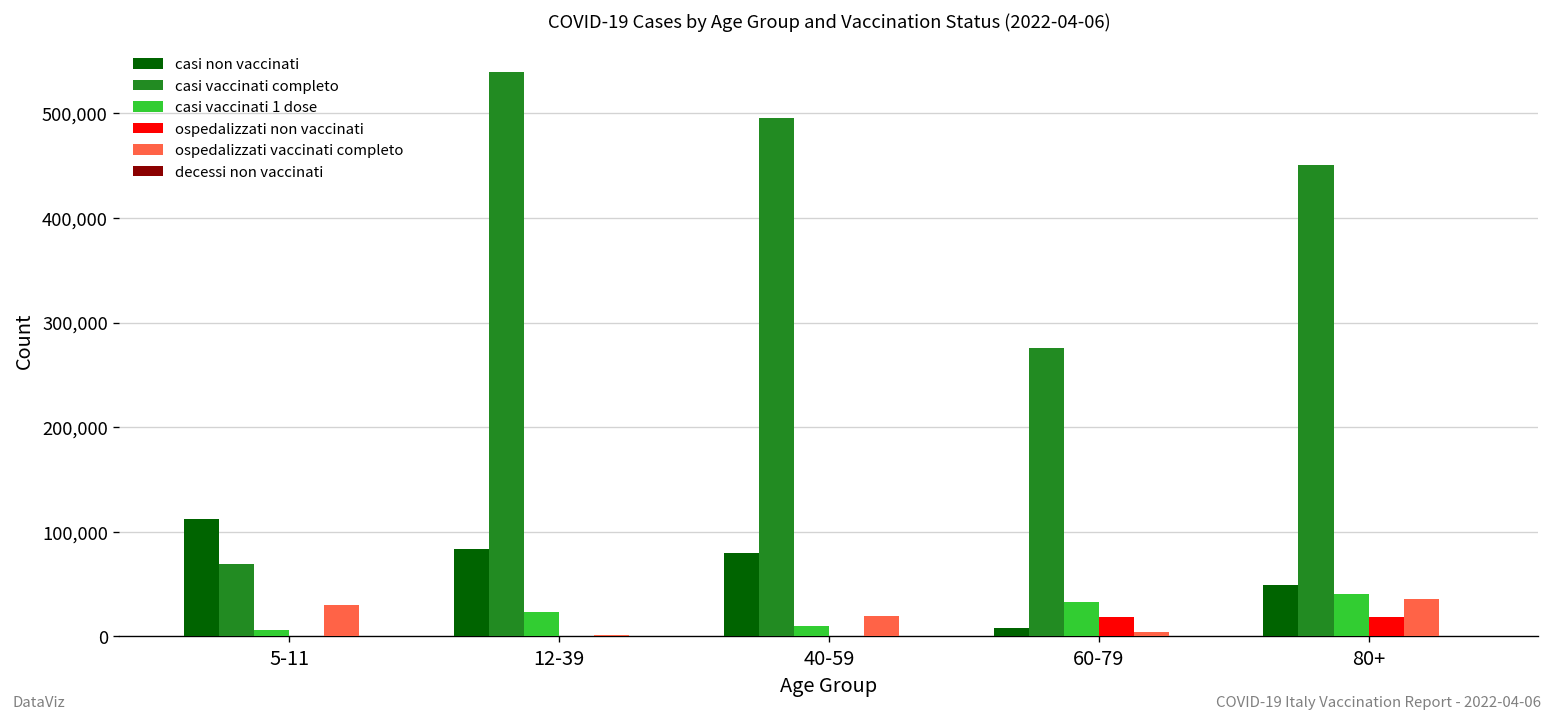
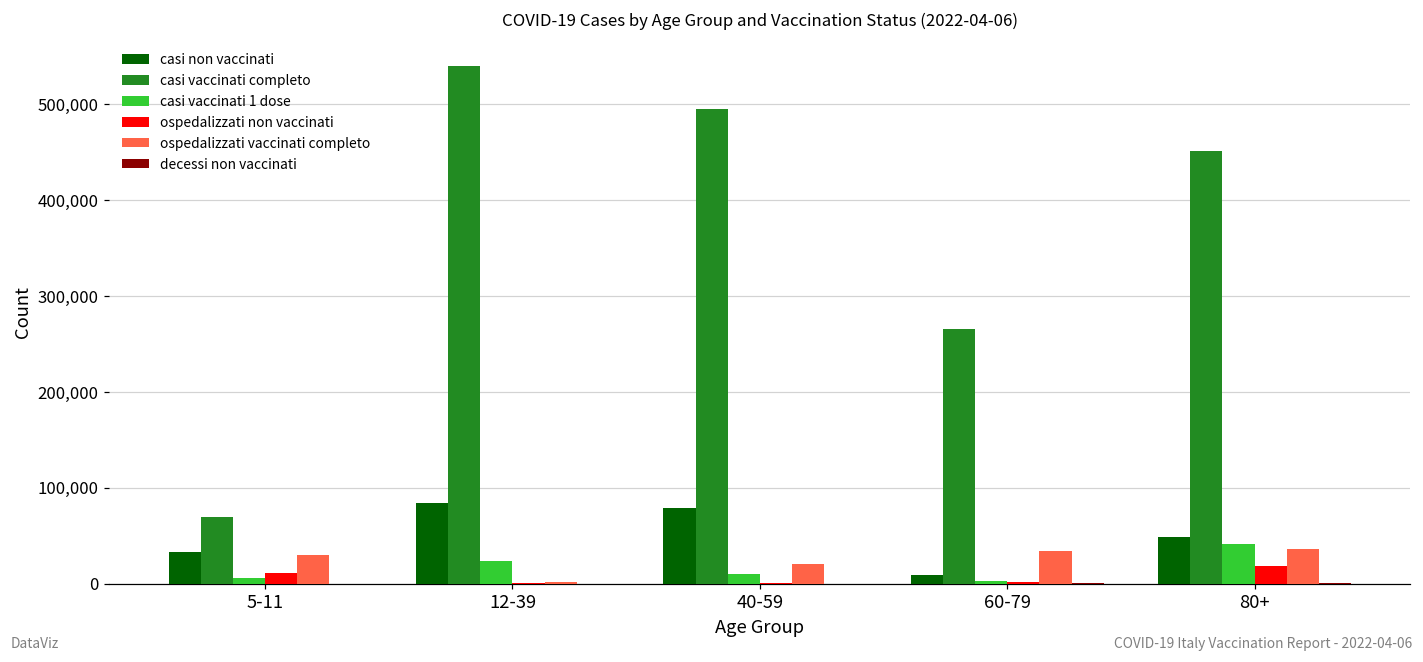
  {
    "casi non vaccinati": {
-     "5-11": "110,000",
+     "5-11": "30,000",
      "12-39": "80,000",
      "40-59": "80,000",
      "60-79": "10,000",
      "80+": "50,000"
    },
    "casi vaccinati completo": {
      "5-11": "70,000",
      "12-39": "540,000",
      "40-59": "500,000",
-     "60-79": "280,000",
+     "60-79": "270,000",
      "80+": "450,000"
    },
    "casi vaccinati 1 dose": {
      "5-11": "10,000",
      "12-39": "20,000",
      "40-59": "10,000",
-     "60-79": "30,000",
+     "60-79": "0",
      "80+": "40,000"
    },
    "ospedalizzati non vaccinati": {
-     "5-11": "0",
-     "60-79": "20,000",
+     "5-11": "10,000",
+     "60-79": "0",
      "80+": "20,000"
    },
    "ospedalizzati vaccinati completo": {
      "5-11": "30,000",
      "40-59": "20,000",
-     "60-79": "0",
+     "60-79": "30,000",
      "80+": "40,000"
    },
    "decessi non vaccinati": {
      "5-11": "0"
    }
  }
